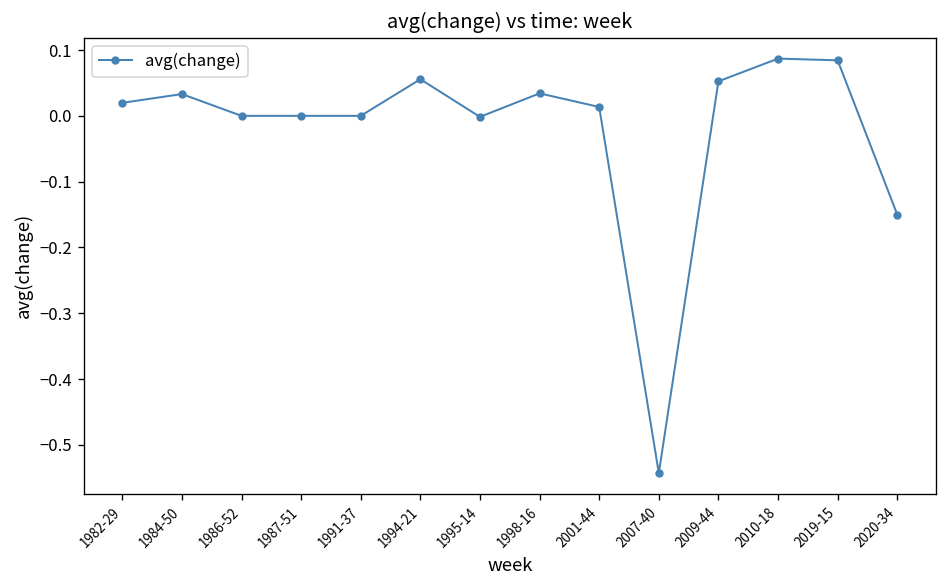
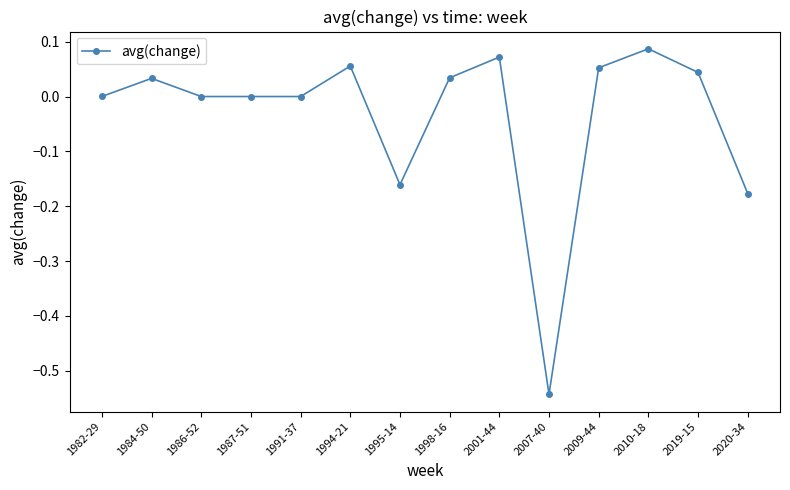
  {
-   "1982-29": 0.02,
+   "1982-29": 0.00,
    "1984-50": 0.03,
    "1986-52": 0.00,
    "1987-51": 0.00,
    "1991-37": 0.00,
    "1994-21": 0.06,
-   "1995-14": 0.00,
+   "1995-14": -0.16,
    "1998-16": 0.03,
-   "2001-44": 0.01,
+   "2001-44": 0.07,
    "2007-40": -0.54,
    "2009-44": 0.05,
    "2010-18": 0.09,
-   "2019-15": 0.08,
-   "2020-34": -0.15
+   "2019-15": 0.04,
+   "2020-34": -0.18
  }
